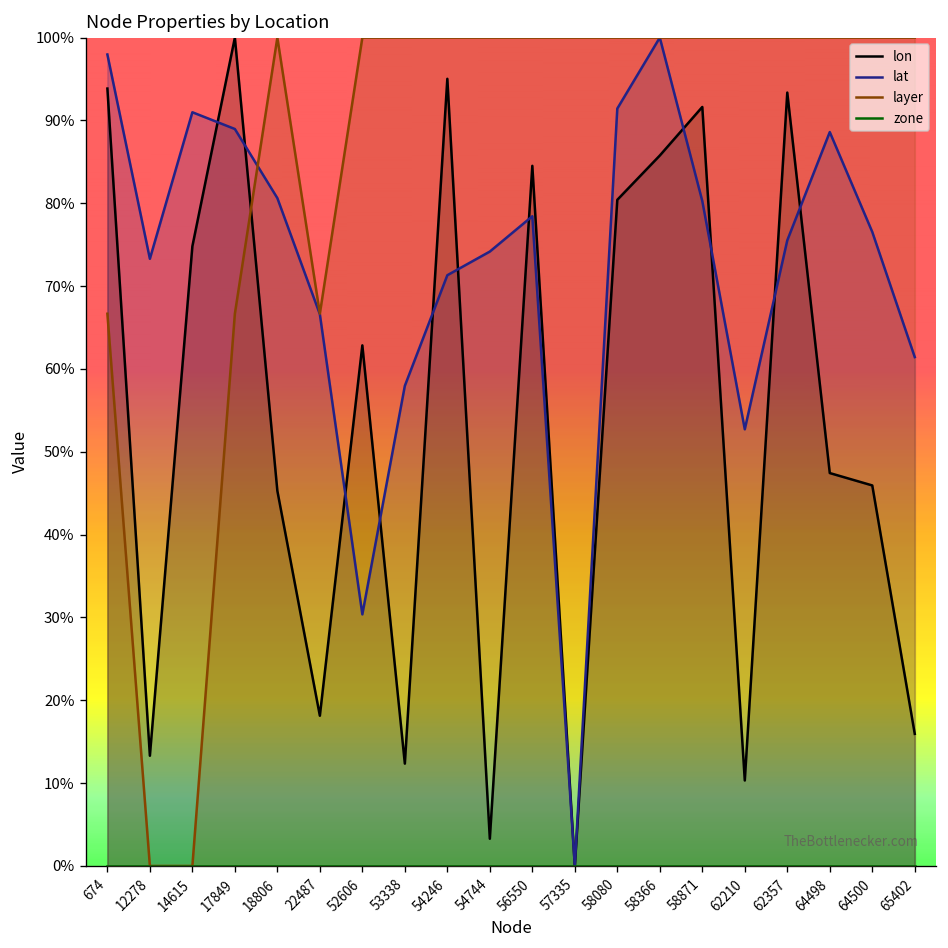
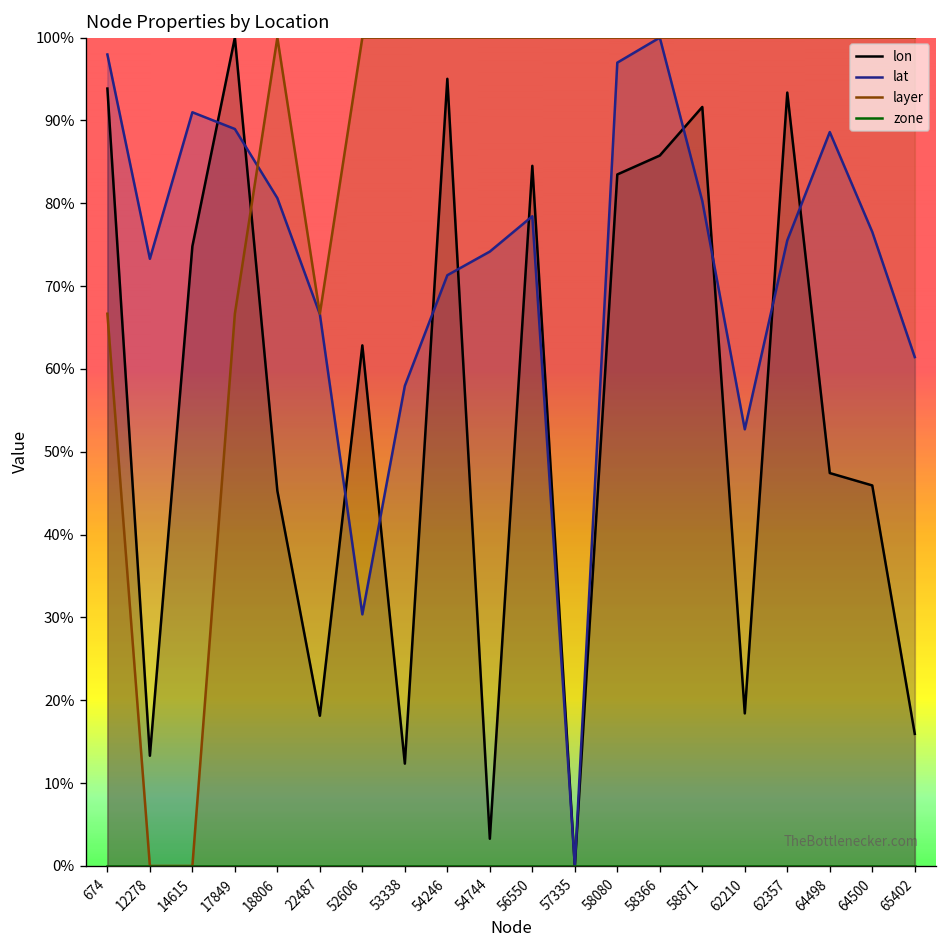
  {
    "lon": {
      "674": "94%",
      "12278": "13%",
      "14615": "75%",
      "17849": "100%",
      "18806": "45%",
      "22487": "18%",
      "52606": "63%",
      "53338": "12%",
      "54246": "95%",
      "54744": "3%",
      "56550": "85%",
-     "58080": "80%",
+     "58080": "83%",
      "58366": "86%",
      "58871": "92%",
-     "62210": "10%",
+     "62210": "18%",
      "62357": "93%",
      "64498": "47%",
      "64500": "46%",
      "65402": "16%"
    },
    "lat": {
      "674": "98%",
      "12278": "73%",
      "14615": "91%",
      "17849": "89%",
      "18806": "81%",
      "52606": "30%",
      "53338": "58%",
      "54246": "71%",
      "54744": "74%",
      "56550": "78%",
-     "58080": "91%",
+     "58080": "97%",
      "58871": "80%",
      "62210": "53%",
      "62357": "76%",
      "64498": "89%",
      "64500": "77%",
      "65402": "61%"
    },
    "layer": {
      "674": "67%",
      "17849": "67%",
      "18806": "100%",
      "52606": "100%",
      "53338": "100%",
      "54246": "100%",
      "54744": "100%",
      "56550": "100%",
      "57335": "100%",
      "58080": "100%",
      "58871": "100%",
      "62210": "100%",
      "62357": "100%",
      "64498": "100%",
      "64500": "100%",
      "65402": "100%"
    },
    "zone": {
      "674": "0%",
      "17849": "0%",
      "18806": "0%",
      "22487": "0%",
      "52606": "0%",
      "53338": "0%",
      "54246": "0%",
      "54744": "0%",
      "56550": "0%",
      "58080": "0%",
      "58366": "0%",
      "58871": "0%",
      "62210": "0%",
      "62357": "0%",
      "64498": "0%",
      "64500": "0%",
      "65402": "0%"
    }
  }
